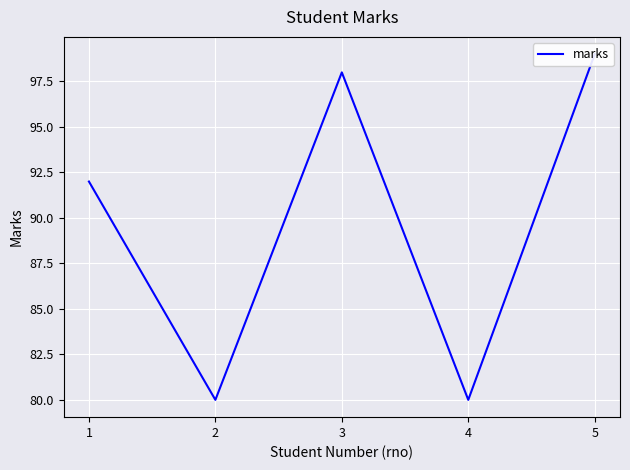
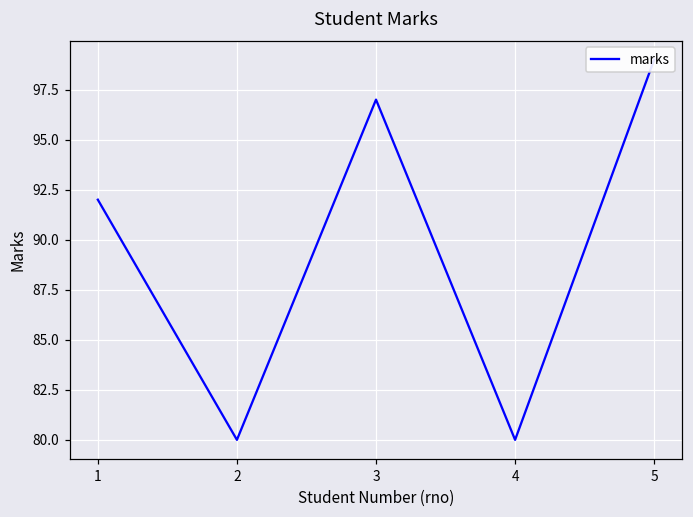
  {
    "1": 92,
    "2": 80,
-   "3": 98,
+   "3": 97,
    "4": 80
  }
